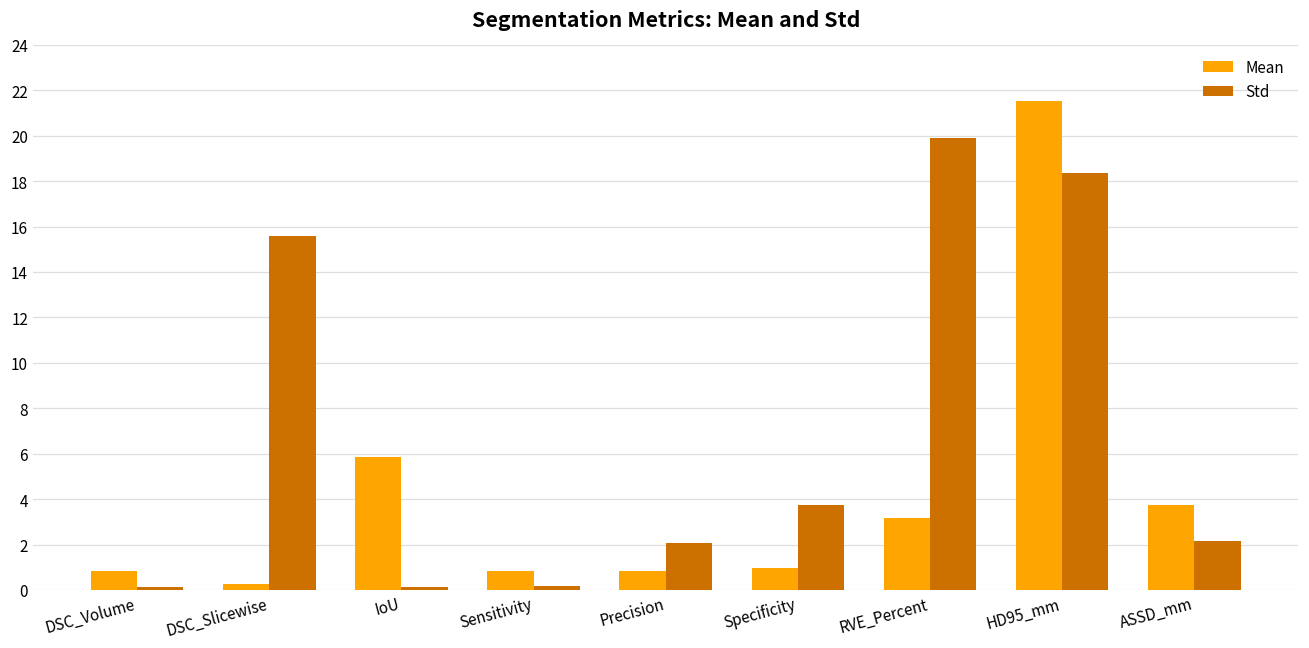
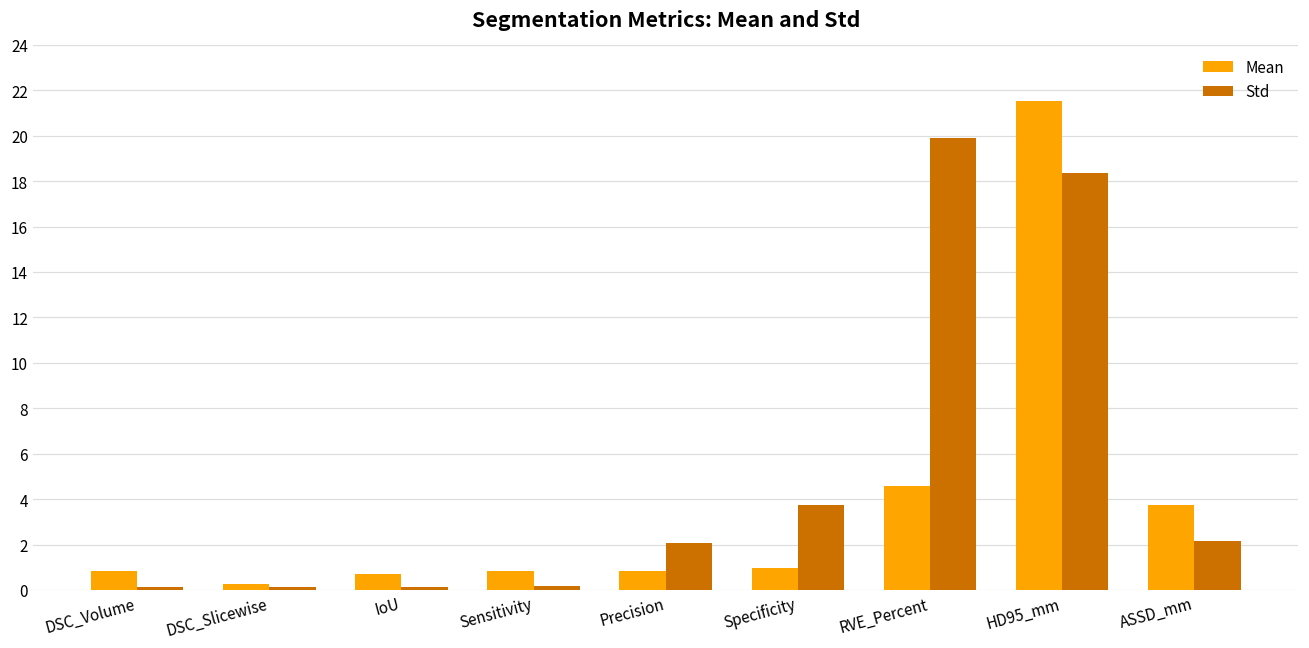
  {
    "Mean": {
      "DSC_Volume": 0.8,
      "DSC_Slicewise": 0.3,
-     "IoU": 5.9,
+     "IoU": 0.7,
      "Sensitivity": 0.8,
      "Precision": 0.8,
      "Specificity": 1.0,
-     "RVE_Percent": 3.2,
+     "RVE_Percent": 4.6,
      "HD95_mm": 21.5,
      "ASSD_mm": 3.7
    },
    "Std": {
      "DSC_Volume": 0.1,
-     "DSC_Slicewise": 15.6,
+     "DSC_Slicewise": 0.1,
      "IoU": 0.1,
      "Sensitivity": 0.2,
      "Precision": 2.1,
      "Specificity": 3.7,
      "RVE_Percent": 19.9,
      "HD95_mm": 18.3,
      "ASSD_mm": 2.2
    }
  }
